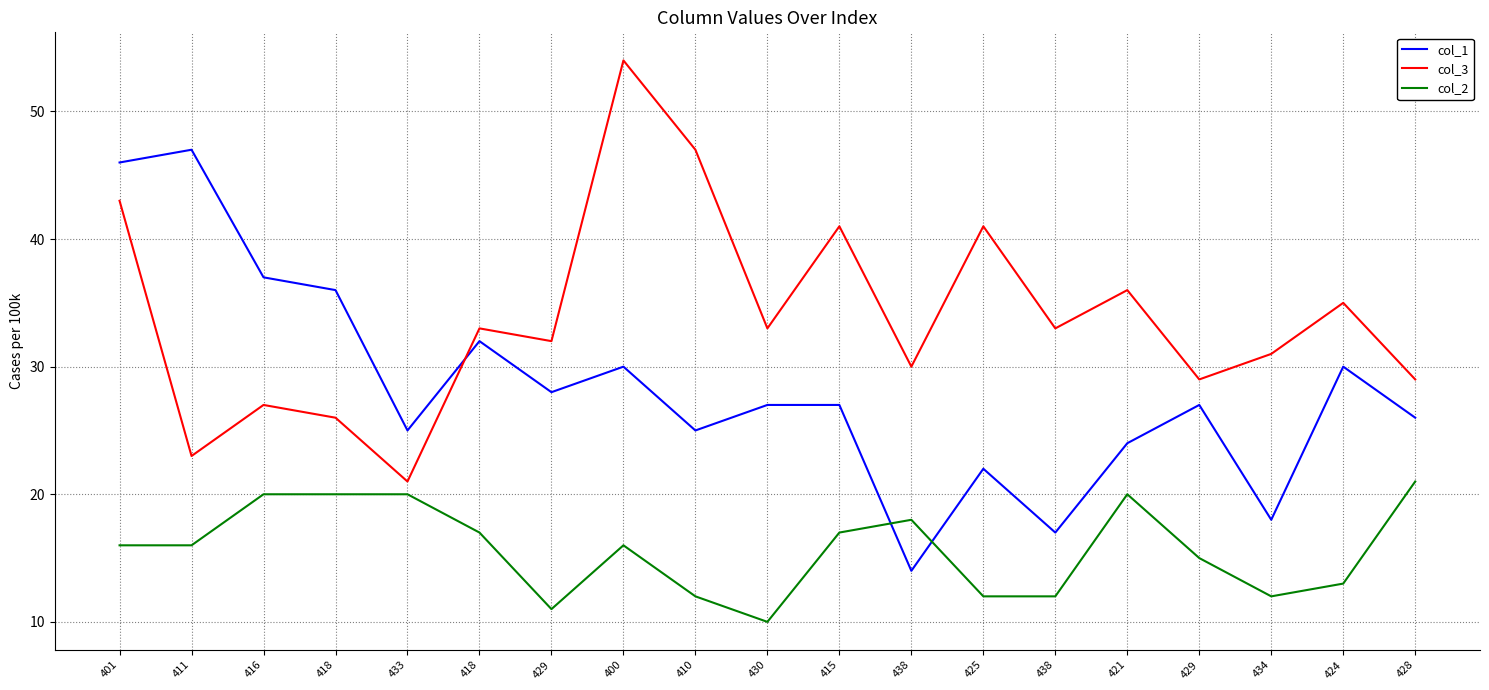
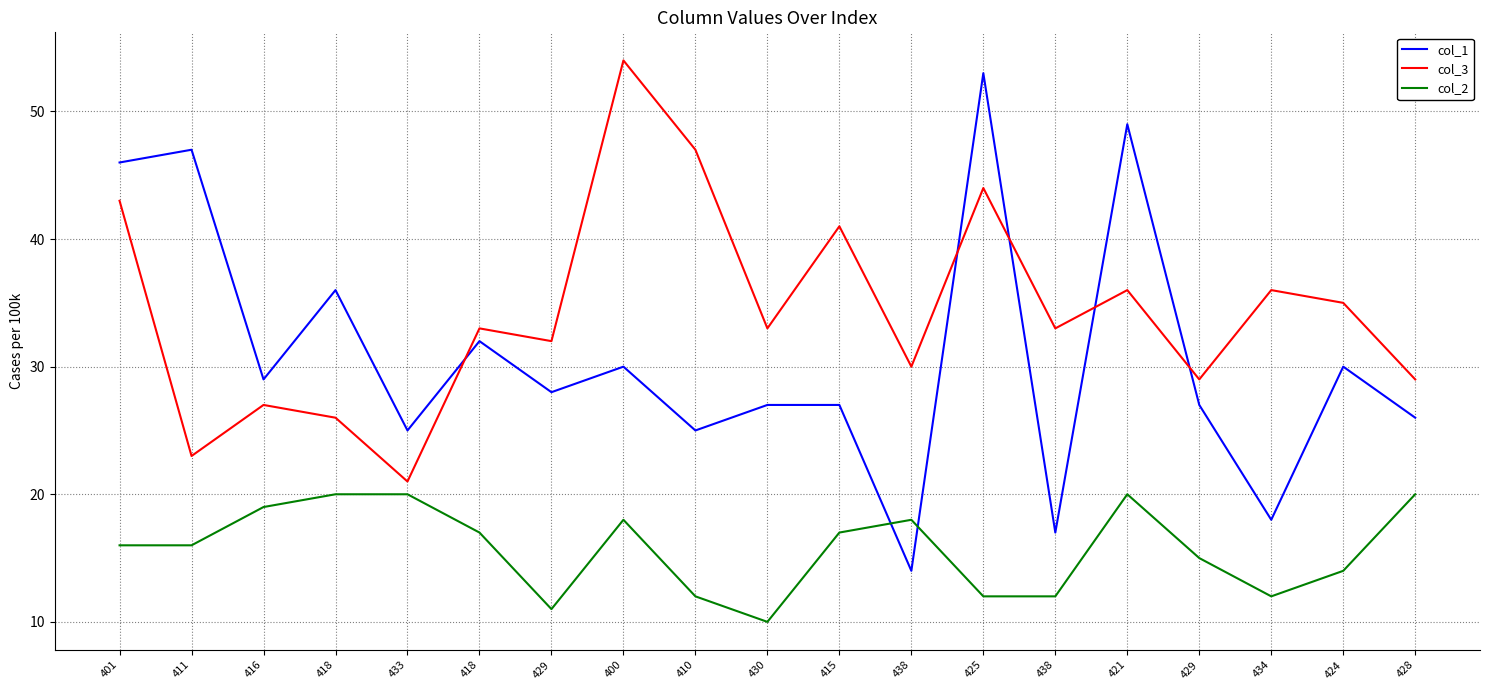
  {
    "col_1": {
      "401": 46,
      "411": 47,
-     "416": 37,
+     "416": 29,
      "433": 25,
      "400": 30,
      "410": 25,
      "430": 27,
      "415": 27,
-     "425": 22,
-     "421": 24,
+     "425": 53,
+     "421": 49,
      "434": 18,
      "424": 30,
      "428": 26
    },
    "col_3": {
      "401": 43,
      "411": 23,
      "416": 27,
      "433": 21,
      "400": 54,
      "410": 47,
      "430": 33,
      "415": 41,
-     "425": 41,
+     "425": 44,
      "421": 36,
-     "434": 31,
+     "434": 36,
      "424": 35,
      "428": 29
    },
    "col_2": {
      "401": 16,
      "411": 16,
-     "416": 20,
+     "416": 19,
      "433": 20,
-     "400": 16,
+     "400": 18,
      "410": 12,
      "430": 10,
      "415": 17,
      "425": 12,
      "421": 20,
      "434": 12,
-     "424": 13,
-     "428": 21
+     "424": 14,
+     "428": 20
    }
  }
